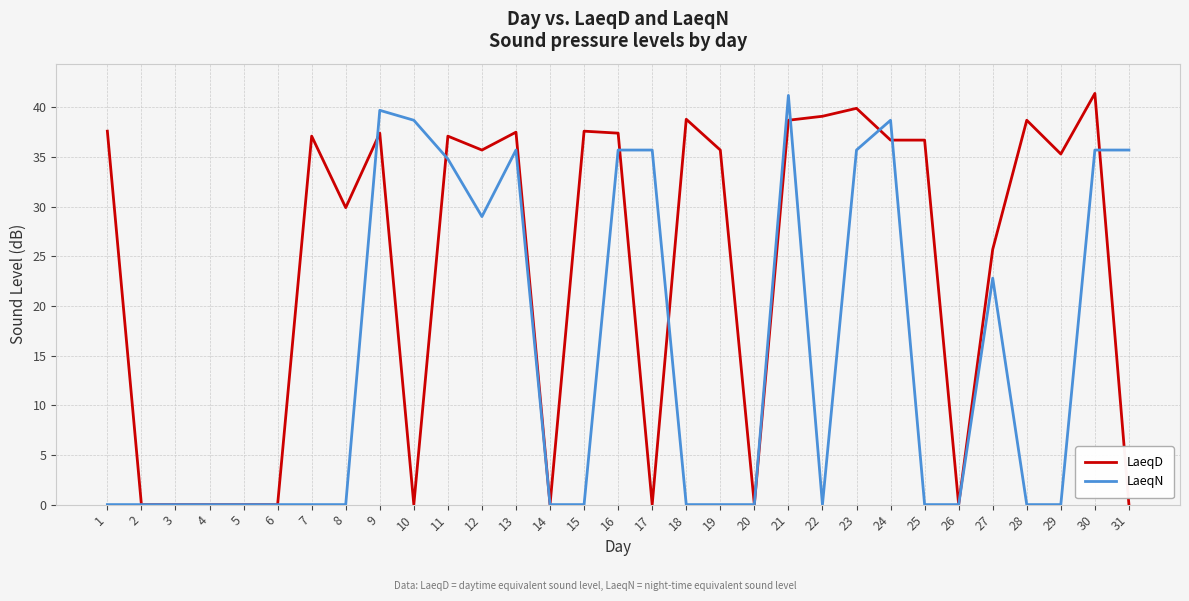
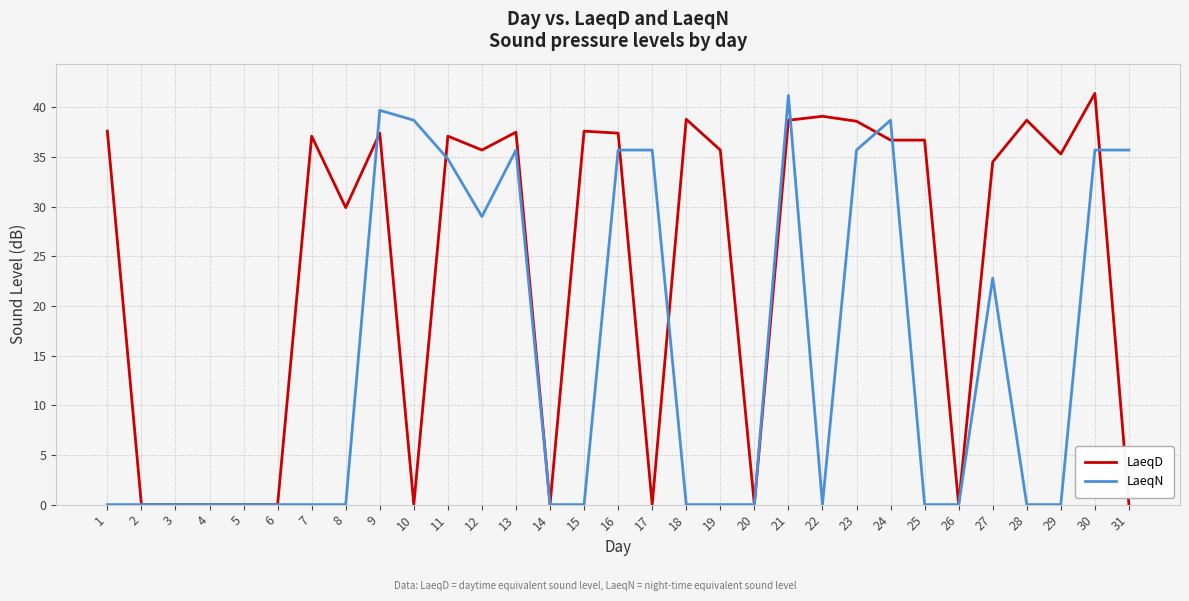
  {
    "LaeqD": {
      "1": 38,
      "7": 37,
      "8": 30,
      "9": 37,
      "10": 0,
      "11": 37,
      "12": 36,
      "13": 38,
      "15": 38,
      "16": 37,
      "17": 0,
      "18": 39,
      "19": 36,
      "21": 39,
      "22": 39,
-     "23": 40,
+     "23": 39,
      "24": 37,
      "25": 37,
-     "27": 26,
+     "27": 35,
      "28": 39,
      "29": 35,
      "30": 41,
      "31": 0
    },
    "LaeqN": {
      "1": 0,
      "7": 0,
      "8": 0,
      "9": 40,
      "10": 39,
      "11": 35,
      "12": 29,
      "13": 36,
      "15": 0,
      "16": 36,
      "17": 36,
      "18": 0,
      "19": 0,
      "21": 41,
      "22": 0,
      "23": 36,
      "24": 39,
      "25": 0,
      "27": 23,
      "28": 0,
      "29": 0,
      "30": 36,
      "31": 36
    }
  }
